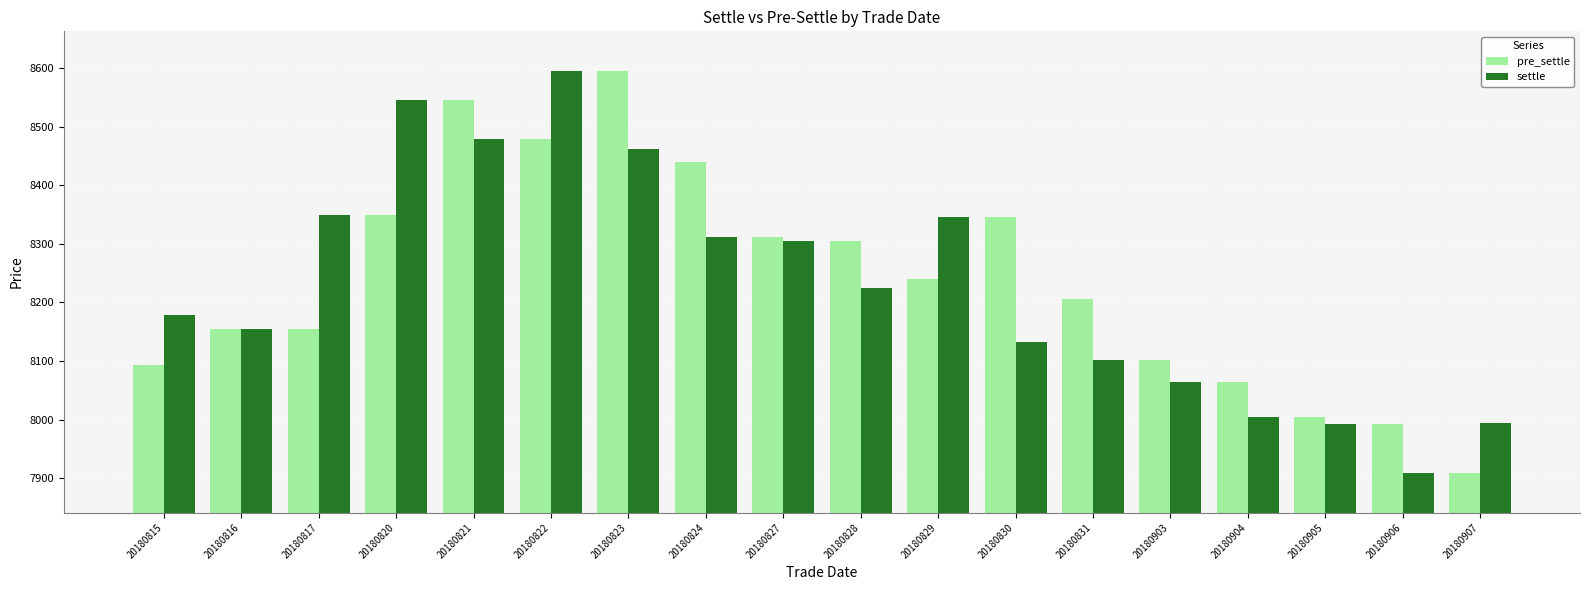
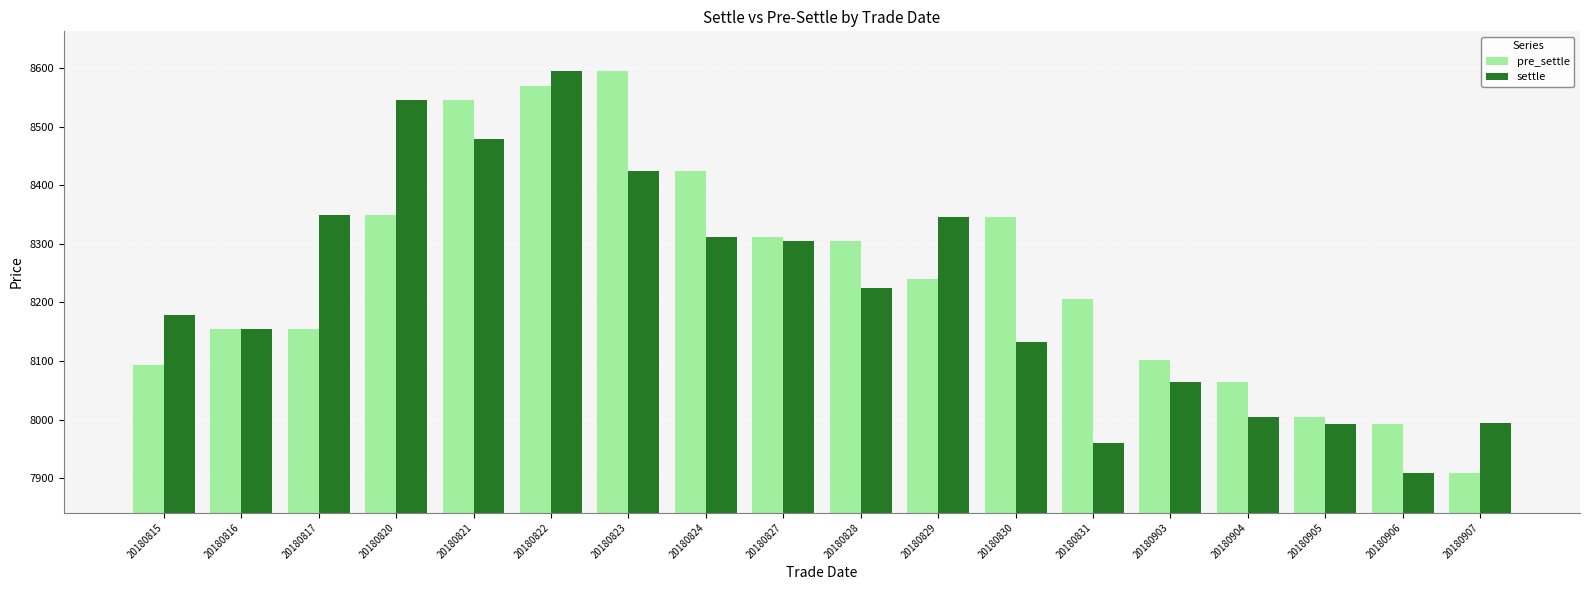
  {
    "pre_settle": {
      "20180815": 8090,
      "20180816": 8150,
      "20180817": 8150,
      "20180820": 8350,
      "20180821": 8550,
-     "20180822": 8480,
+     "20180822": 8570,
      "20180823": 8590,
-     "20180824": 8440,
+     "20180824": 8420,
      "20180827": 8310,
      "20180828": 8300,
      "20180829": 8240,
      "20180830": 8350,
      "20180831": 8210,
      "20180903": 8100,
      "20180904": 8060,
      "20180905": 8000,
      "20180906": 7990,
      "20180907": 7910
    },
    "settle": {
      "20180815": 8180,
      "20180816": 8150,
      "20180817": 8350,
      "20180820": 8550,
      "20180821": 8480,
      "20180822": 8590,
-     "20180823": 8460,
+     "20180823": 8420,
      "20180824": 8310,
      "20180827": 8300,
      "20180828": 8220,
      "20180829": 8350,
      "20180830": 8130,
-     "20180831": 8100,
+     "20180831": 7960,
      "20180903": 8060,
      "20180904": 8000,
      "20180905": 7990,
      "20180906": 7910,
      "20180907": 8000
    }
  }
